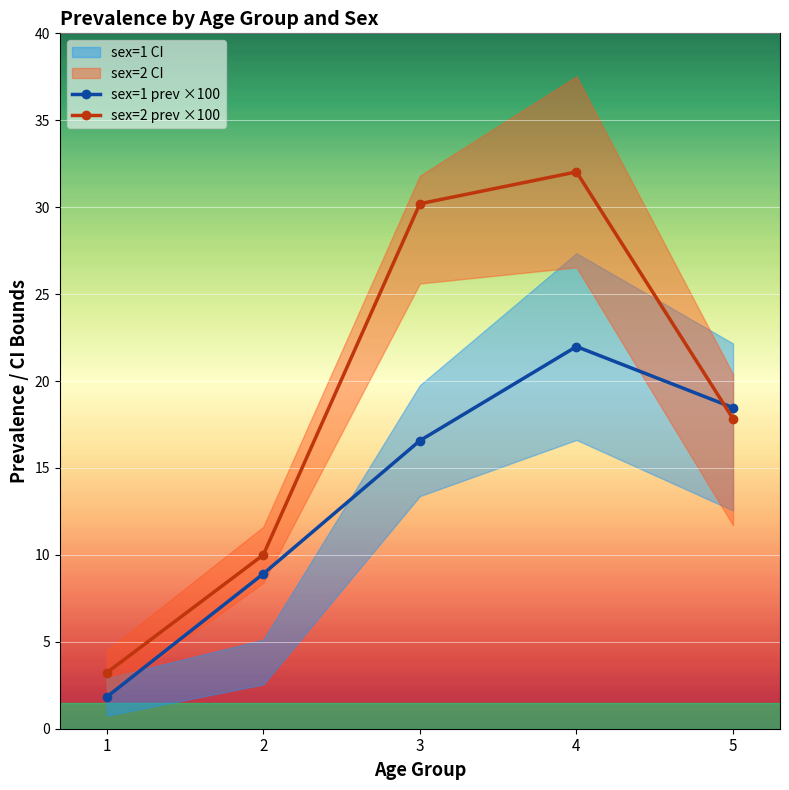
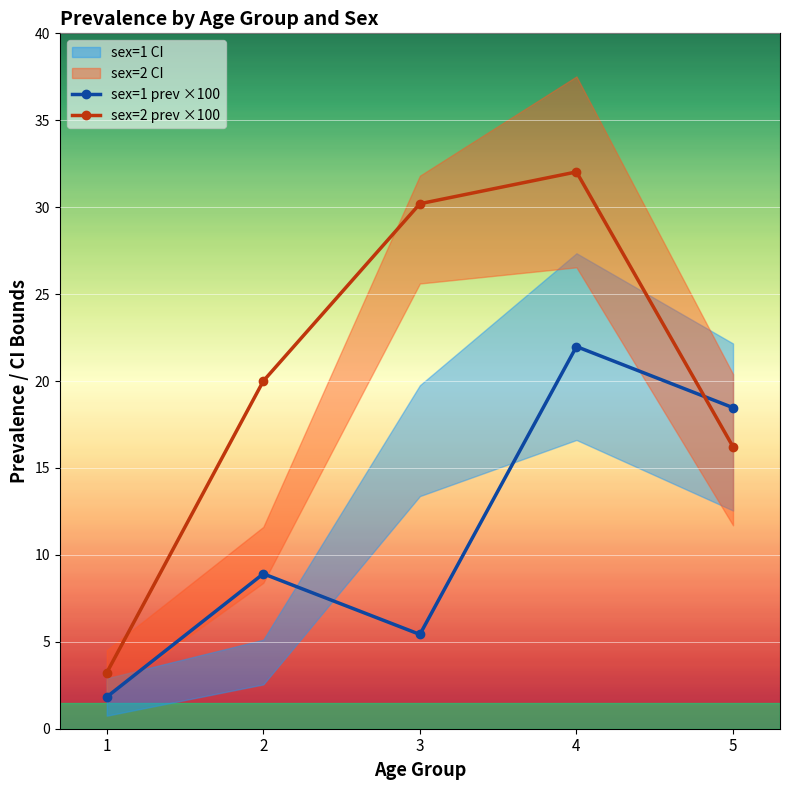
  {
    "sex=1 prev ×100": {
      "1": 1.8,
      "2": 8.9,
-     "3": 16.6,
+     "3": 5.4,
      "4": 22.0,
      "5": 18.5
    },
    "sex=2 prev ×100": {
      "1": 3.2,
-     "2": 10.0,
+     "2": 20.0,
      "3": 30.2,
      "4": 32.0,
-     "5": 17.8
+     "5": 16.2
    }
  }
